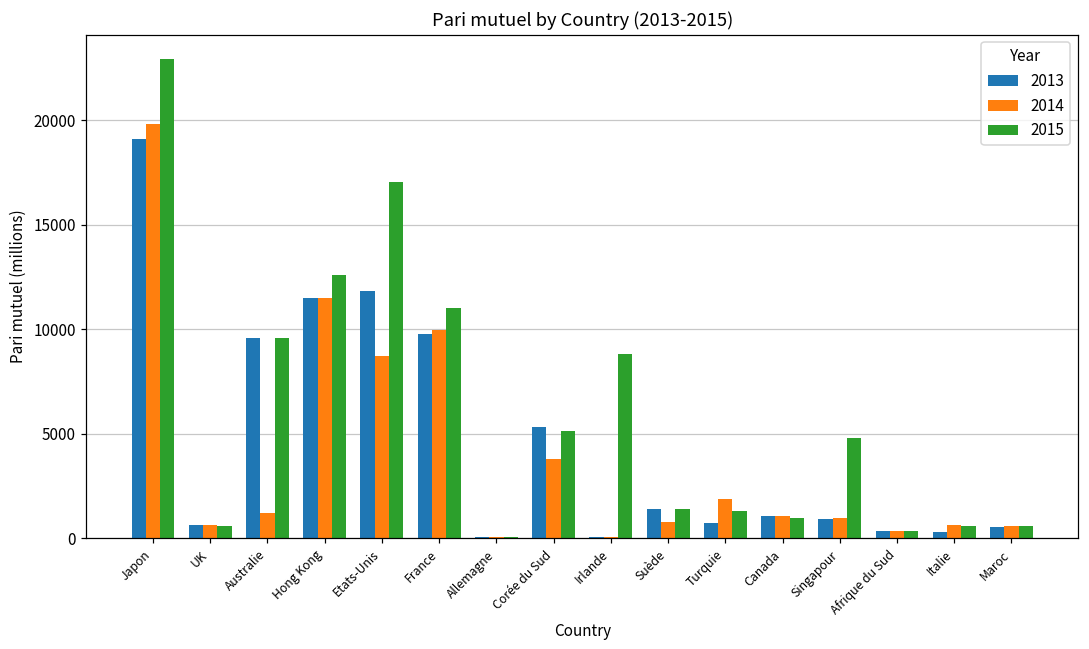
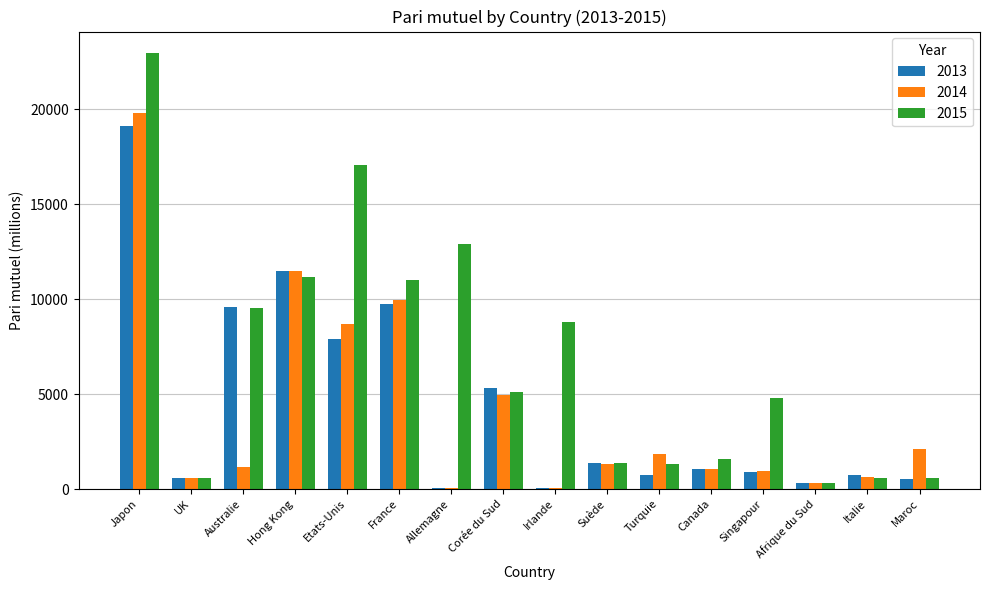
  {
    "2013": {
      "Japon": 19100,
      "UK": 600,
      "Australie": 9600,
      "Hong Kong": 11500,
-     "Etats-Unis": 11800,
+     "Etats-Unis": 7900,
      "France": 9800,
      "Corée du Sud": 5300,
      "Suède": 1400,
      "Turquie": 700,
      "Canada": 1000,
      "Singapour": 900,
      "Afrique du Sud": 300,
-     "Italie": 300,
+     "Italie": 800,
      "Maroc": 500
    },
    "2014": {
      "Japon": 19800,
      "UK": 600,
      "Australie": 1200,
      "Hong Kong": 11500,
      "Etats-Unis": 8700,
      "France": 9900,
-     "Corée du Sud": 3800,
-     "Suède": 800,
+     "Corée du Sud": 5000,
+     "Suède": 1300,
      "Turquie": 1900,
      "Canada": 1000,
      "Singapour": 1000,
      "Afrique du Sud": 300,
      "Italie": 600,
-     "Maroc": 600
+     "Maroc": 2100
    },
    "2015": {
      "Japon": 22900,
      "UK": 600,
      "Australie": 9600,
-     "Hong Kong": 12600,
+     "Hong Kong": 11100,
      "Etats-Unis": 17000,
      "France": 11000,
-     "Allemagne": 0,
+     "Allemagne": 12900,
      "Corée du Sud": 5100,
      "Irlande": 8800,
      "Suède": 1400,
      "Turquie": 1300,
-     "Canada": 1000,
+     "Canada": 1600,
      "Singapour": 4800,
      "Afrique du Sud": 300,
      "Italie": 600,
      "Maroc": 600
    }
  }
